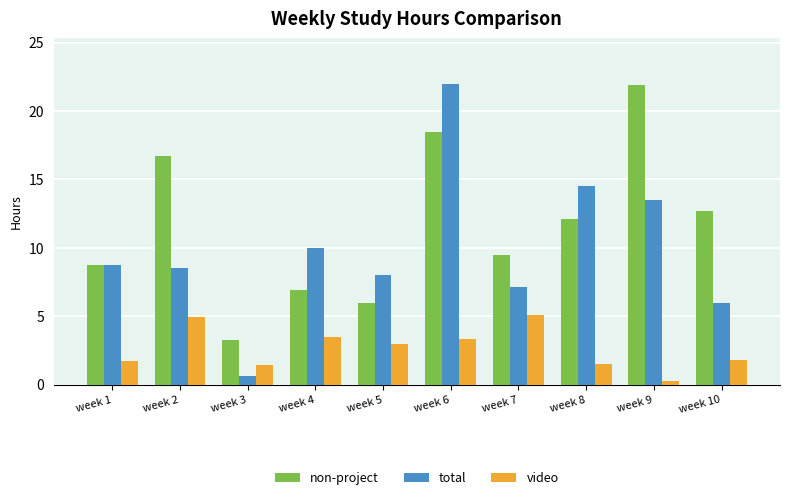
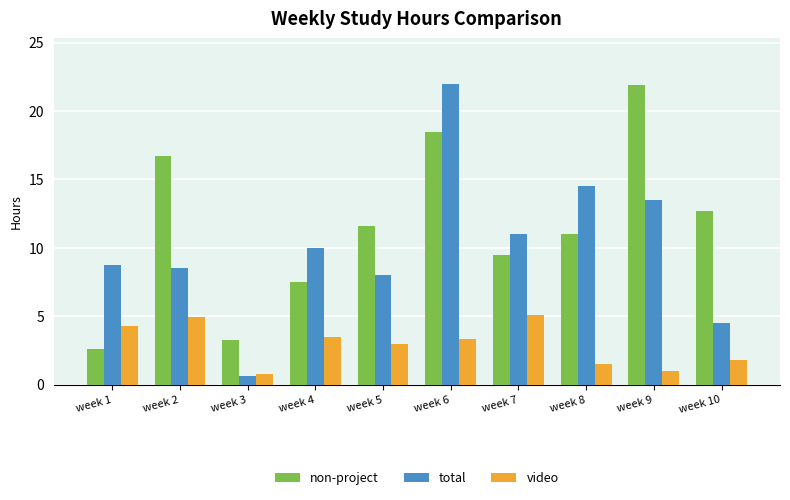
  {
    "non-project": {
-     "week 1": 8.8,
+     "week 1": 2.6,
      "week 2": 16.7,
      "week 3": 3.3,
-     "week 4": 6.9,
-     "week 5": 6.0,
+     "week 4": 7.5,
+     "week 5": 11.6,
      "week 6": 18.5,
      "week 7": 9.5,
-     "week 8": 12.1,
+     "week 8": 11.0,
      "week 9": 21.9,
      "week 10": 12.7
    },
    "total": {
      "week 1": 8.8,
      "week 2": 8.5,
      "week 3": 0.6,
      "week 4": 10.0,
      "week 5": 8.0,
      "week 6": 22.0,
-     "week 7": 7.1,
+     "week 7": 11.0,
      "week 8": 14.5,
      "week 9": 13.5,
-     "week 10": 6.0
+     "week 10": 4.5
    },
    "video": {
-     "week 1": 1.8,
+     "week 1": 4.3,
      "week 2": 5.0,
-     "week 3": 1.4,
+     "week 3": 0.8,
      "week 4": 3.5,
      "week 5": 3.0,
      "week 6": 3.3,
      "week 7": 5.1,
      "week 8": 1.5,
-     "week 9": 0.3,
+     "week 9": 1.0,
      "week 10": 1.8
    }
  }
